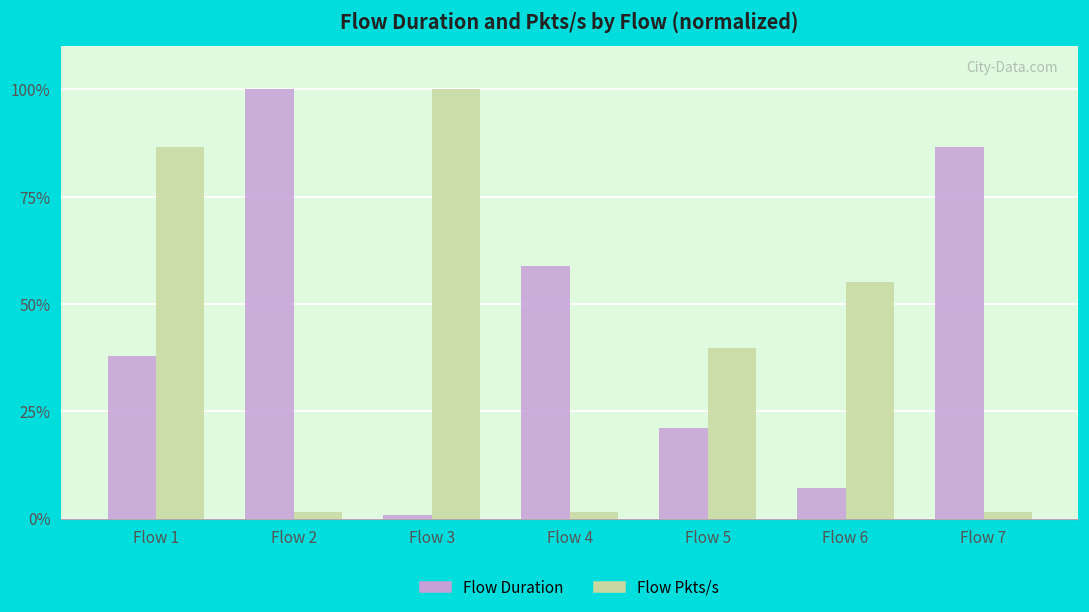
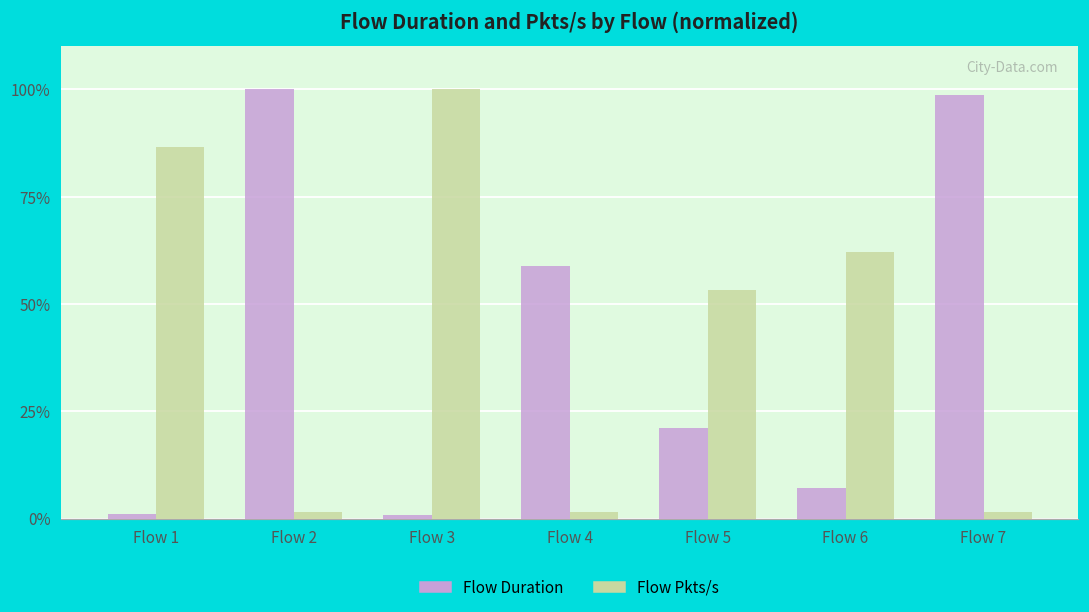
  {
    "Flow Duration": {
-     "Flow 1": "38%",
+     "Flow 1": "1%",
      "Flow 2": "100%",
      "Flow 3": "1%",
      "Flow 4": "59%",
      "Flow 5": "21%",
      "Flow 6": "7%",
-     "Flow 7": "86%"
+     "Flow 7": "99%"
    },
    "Flow Pkts/s": {
      "Flow 1": "87%",
      "Flow 2": "1%",
      "Flow 3": "100%",
      "Flow 4": "2%",
-     "Flow 5": "40%",
-     "Flow 6": "55%",
+     "Flow 5": "53%",
+     "Flow 6": "62%",
      "Flow 7": "1%"
    }
  }
